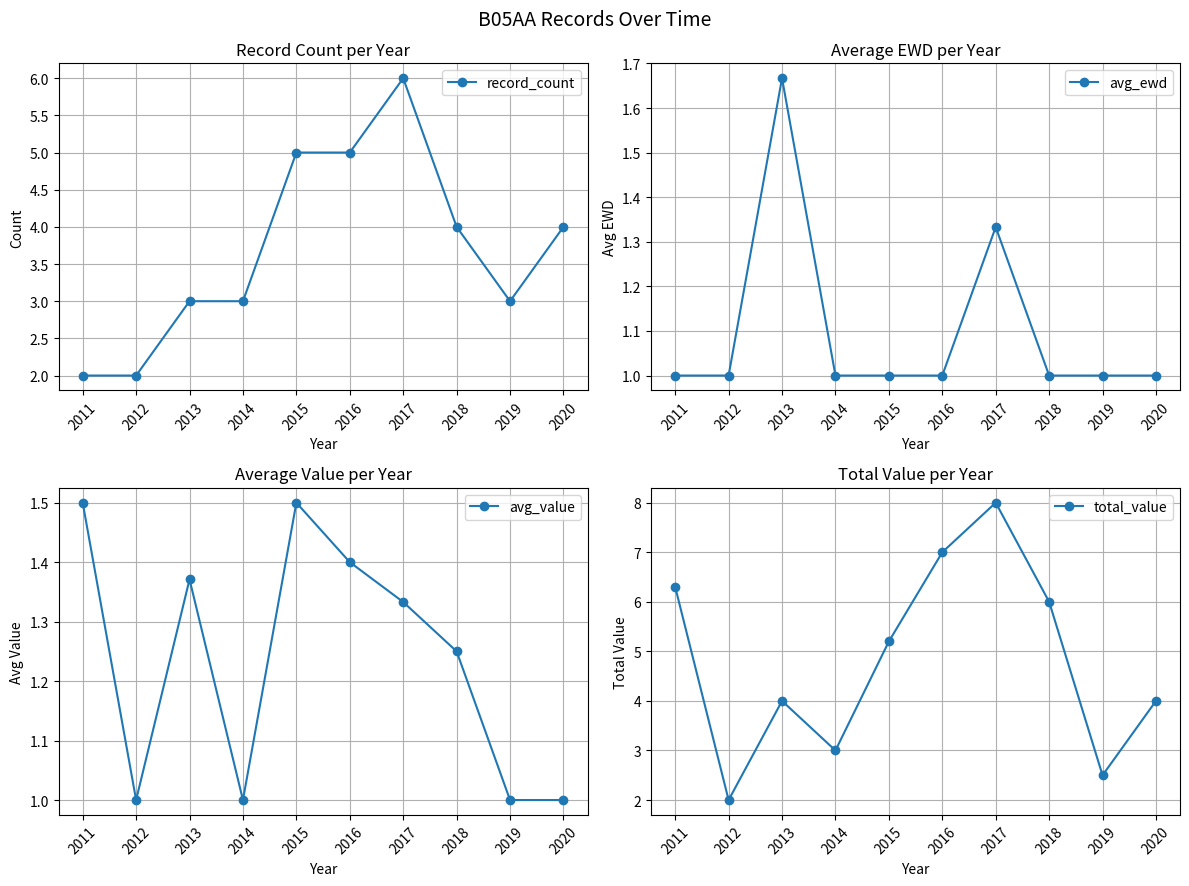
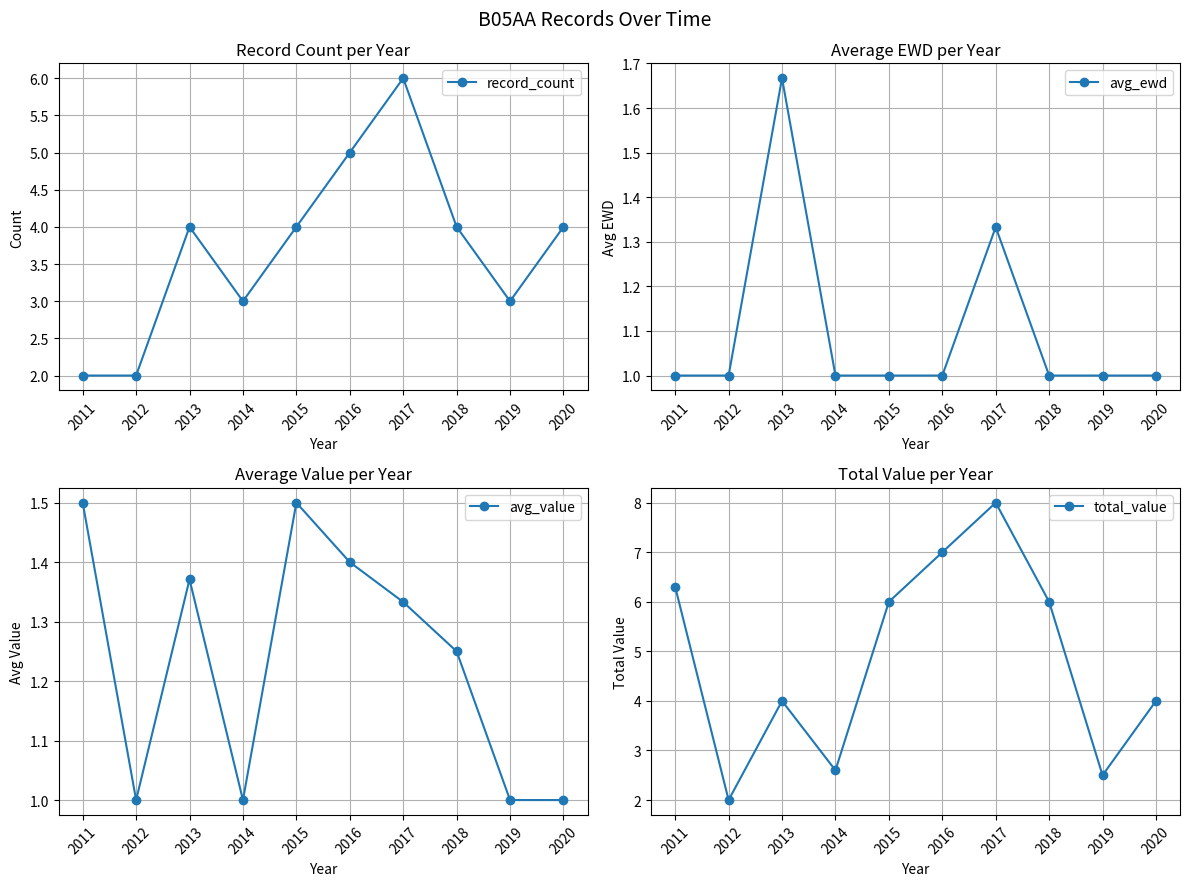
  {
    "Record Count per Year": {
      "2011": 2,
      "2012": 2,
-     "2013": 3,
+     "2013": 4,
      "2014": 3,
-     "2015": 5,
+     "2015": 4,
      "2016": 5,
      "2017": 6,
      "2018": 4,
      "2019": 3,
      "2020": 4
    },
    "Average EWD per Year": {
      "2011": 1.00,
      "2012": 1.00,
      "2013": 1.67,
      "2014": 1.00,
      "2015": 1.00,
      "2016": 1.00,
      "2017": 1.33,
      "2018": 1.00,
      "2019": 1.00,
      "2020": 1.00
    },
    "Average Value per Year": {
      "2011": 1.50,
      "2012": 1.00,
      "2013": 1.37,
      "2014": 1.00,
      "2015": 1.50,
      "2016": 1.40,
      "2017": 1.33,
      "2018": 1.25,
      "2019": 1.00,
      "2020": 1.00
    },
    "Total Value per Year": {
      "2011": 6.3,
      "2012": 2.0,
      "2013": 4.0,
-     "2014": 3.0,
-     "2015": 5.2,
+     "2014": 2.6,
+     "2015": 6.0,
      "2016": 7.0,
      "2017": 8.0,
      "2018": 6.0,
      "2019": 2.5,
      "2020": 4.0
    }
  }
